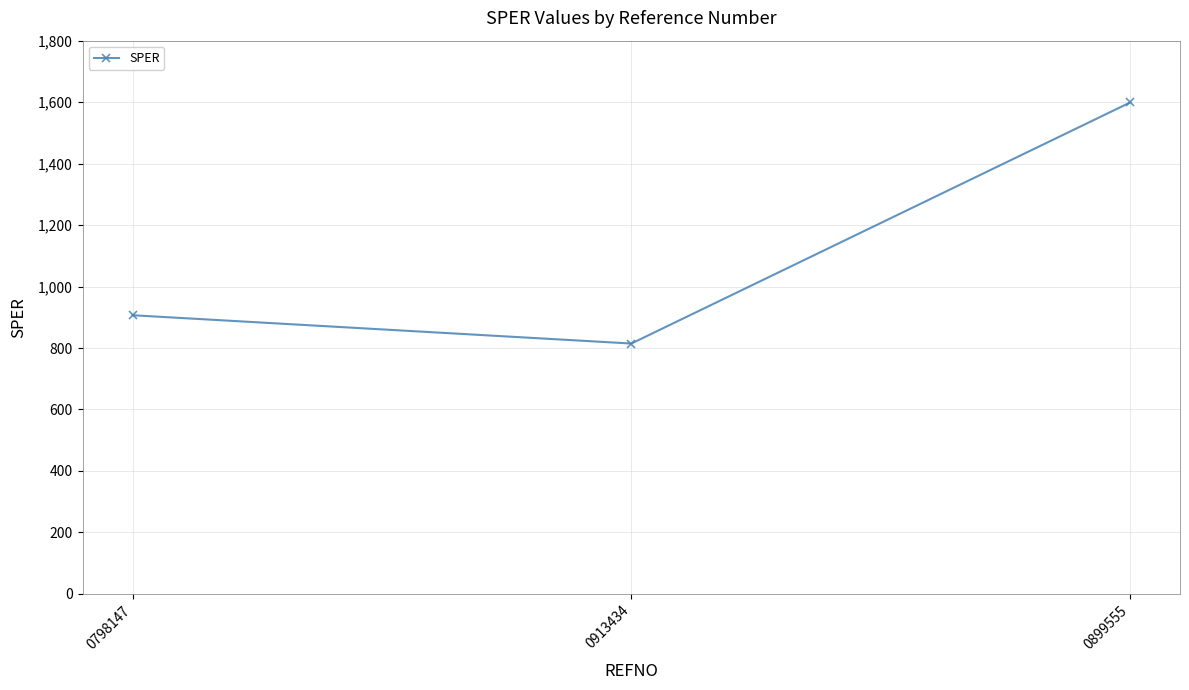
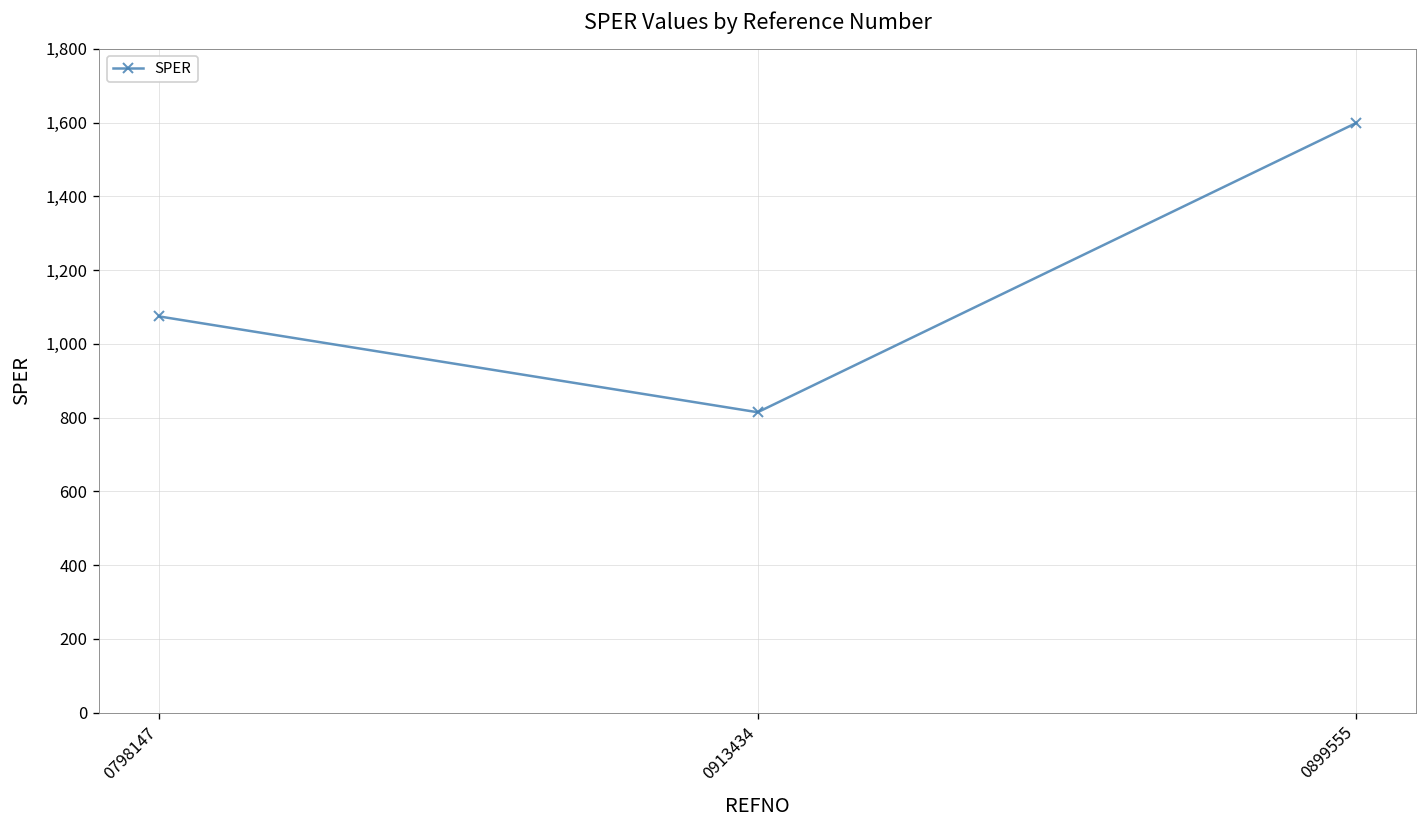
  {
-   "0798147": "910",
+   "0798147": "1,070",
    "0913434": "810",
    "0899555": "1,600"
  }
